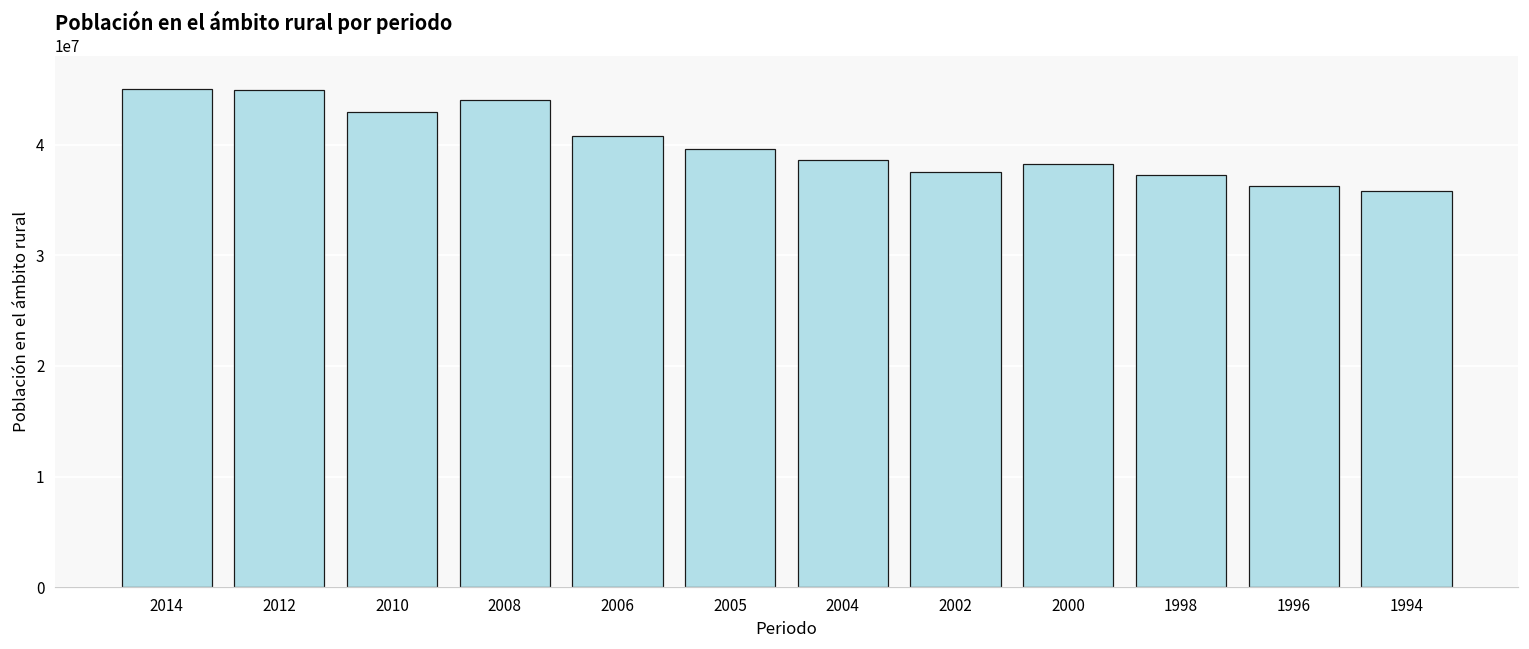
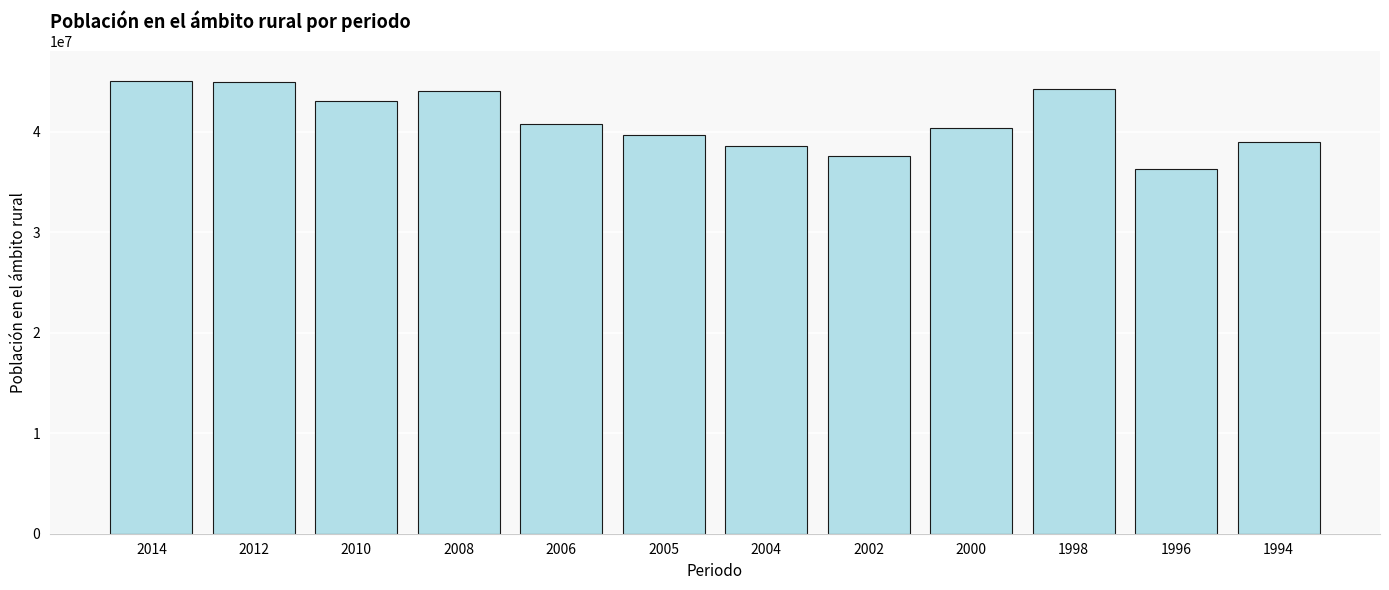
  {
    "2014": 45100000,
    "2012": 44900000,
    "2010": 43000000,
    "2008": 44100000,
    "2006": 40800000,
    "2005": 39600000,
    "2004": 38600000,
    "2002": 37500000,
-   "2000": 38300000,
-   "1998": 37300000,
+   "2000": 40400000,
+   "1998": 44200000,
    "1996": 36300000,
-   "1994": 35800000
+   "1994": 38900000
  }
